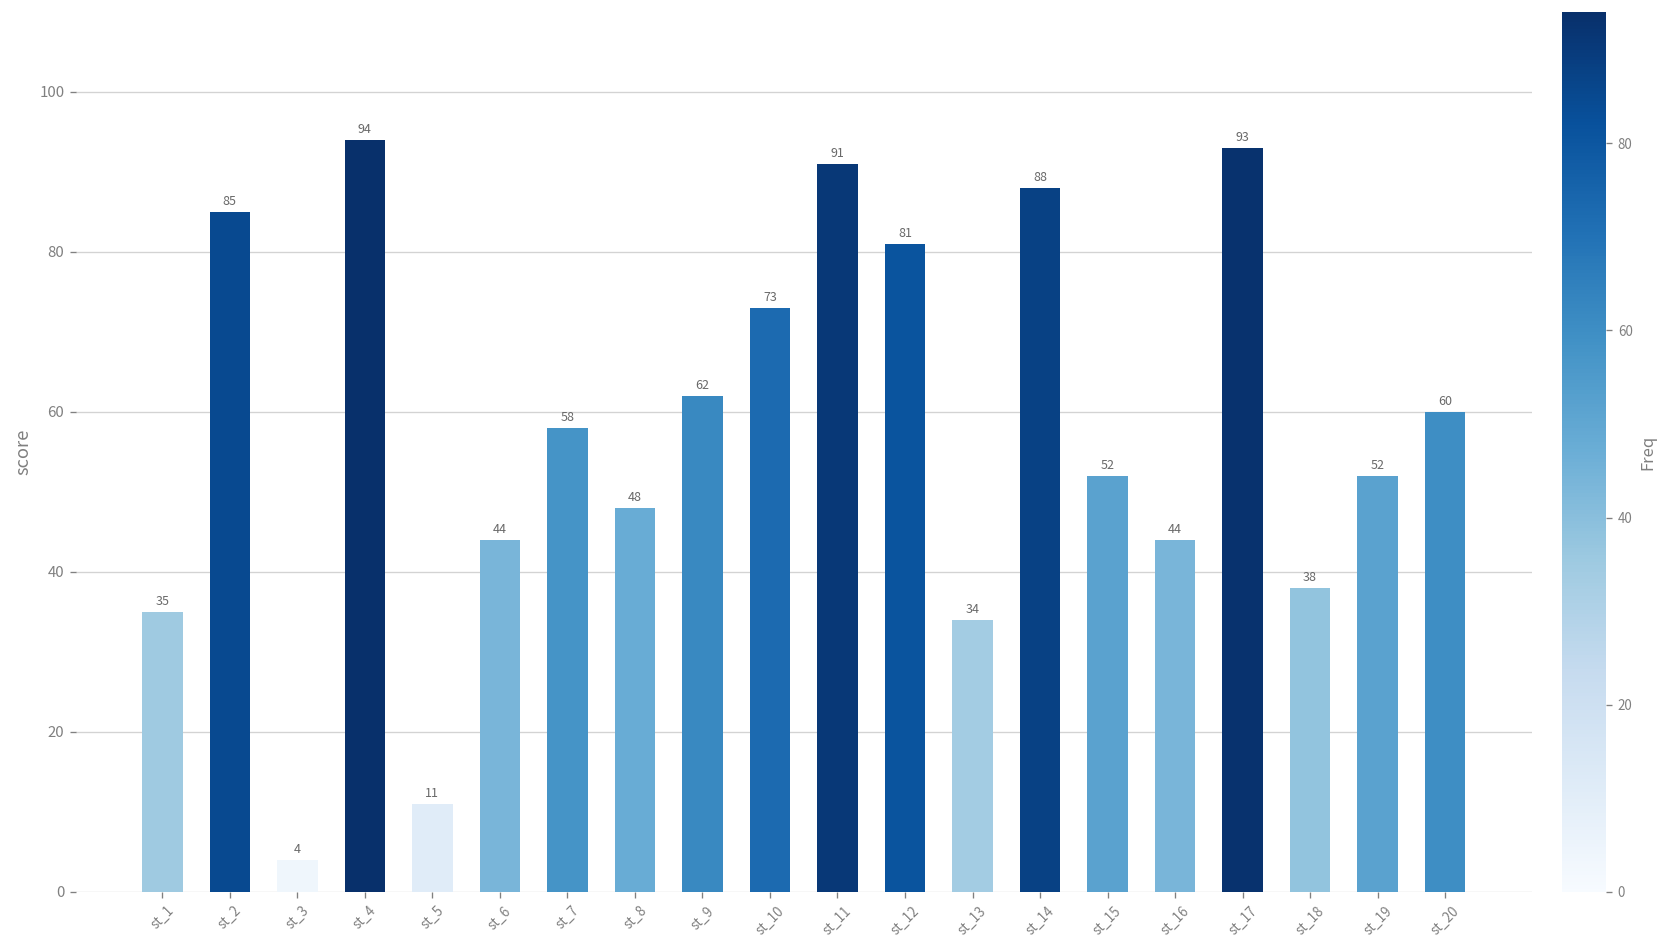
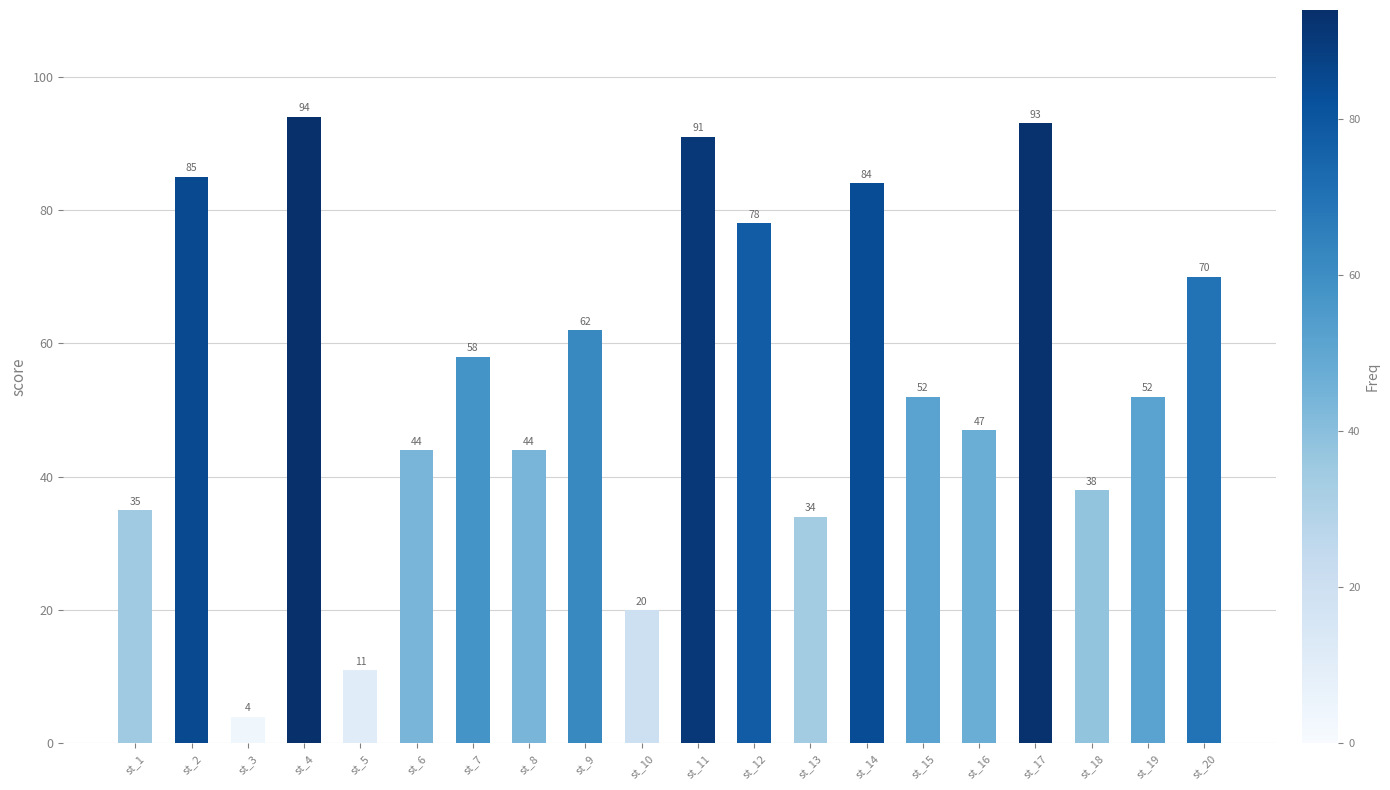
  {
    "st_1": 35,
    "st_2": 85,
    "st_3": 4,
    "st_4": 94,
    "st_5": 11,
    "st_6": 44,
    "st_7": 58,
-   "st_8": 48,
+   "st_8": 44,
    "st_9": 62,
-   "st_10": 73,
+   "st_10": 20,
    "st_11": 91,
-   "st_12": 81,
+   "st_12": 78,
    "st_13": 34,
-   "st_14": 88,
+   "st_14": 84,
    "st_15": 52,
-   "st_16": 44,
+   "st_16": 47,
    "st_17": 93,
    "st_18": 38,
    "st_19": 52,
-   "st_20": 60
+   "st_20": 70
  }
